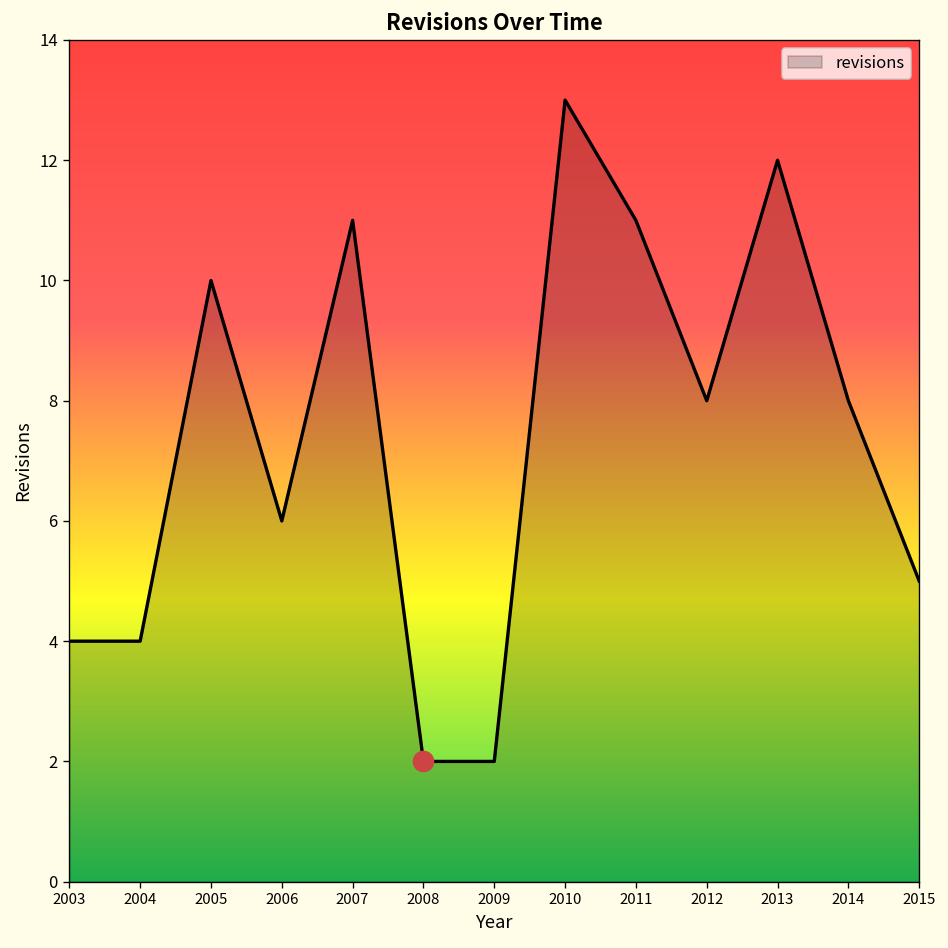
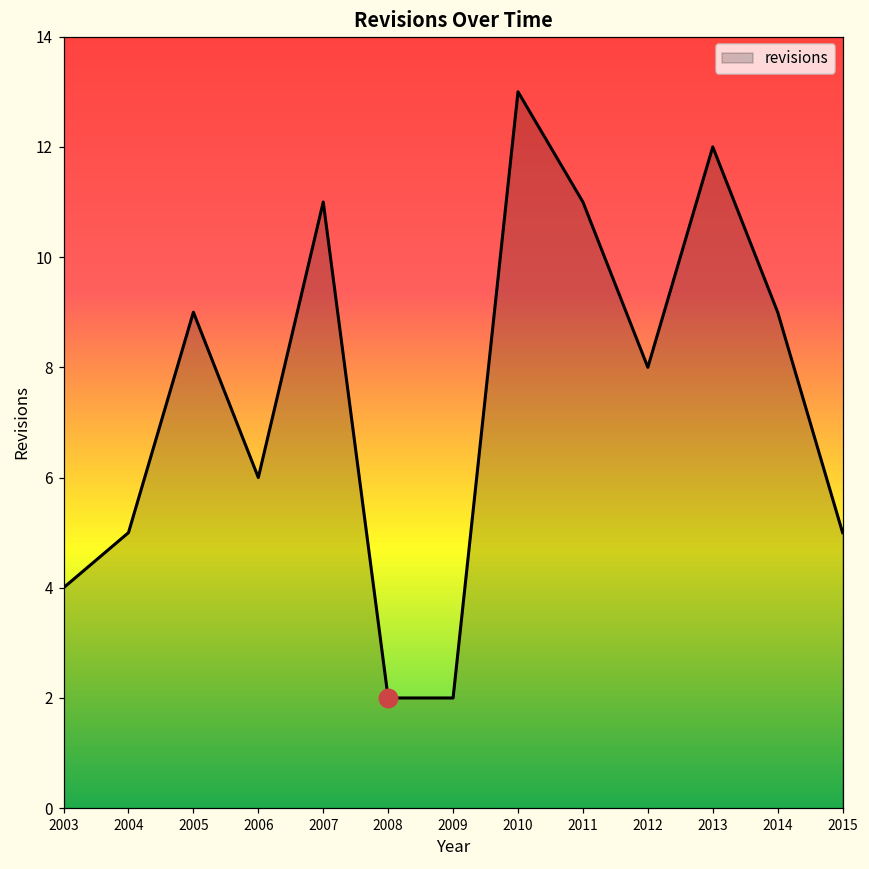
  {
    "revisions": {
      "2003": 4,
-     "2004": 4,
-     "2005": 10,
+     "2004": 5,
+     "2005": 9,
      "2006": 6,
      "2007": 11,
      "2009": 2,
      "2010": 13,
      "2011": 11,
      "2012": 8,
      "2013": 12,
-     "2014": 8,
+     "2014": 9,
      "2015": 5
    }
  }
